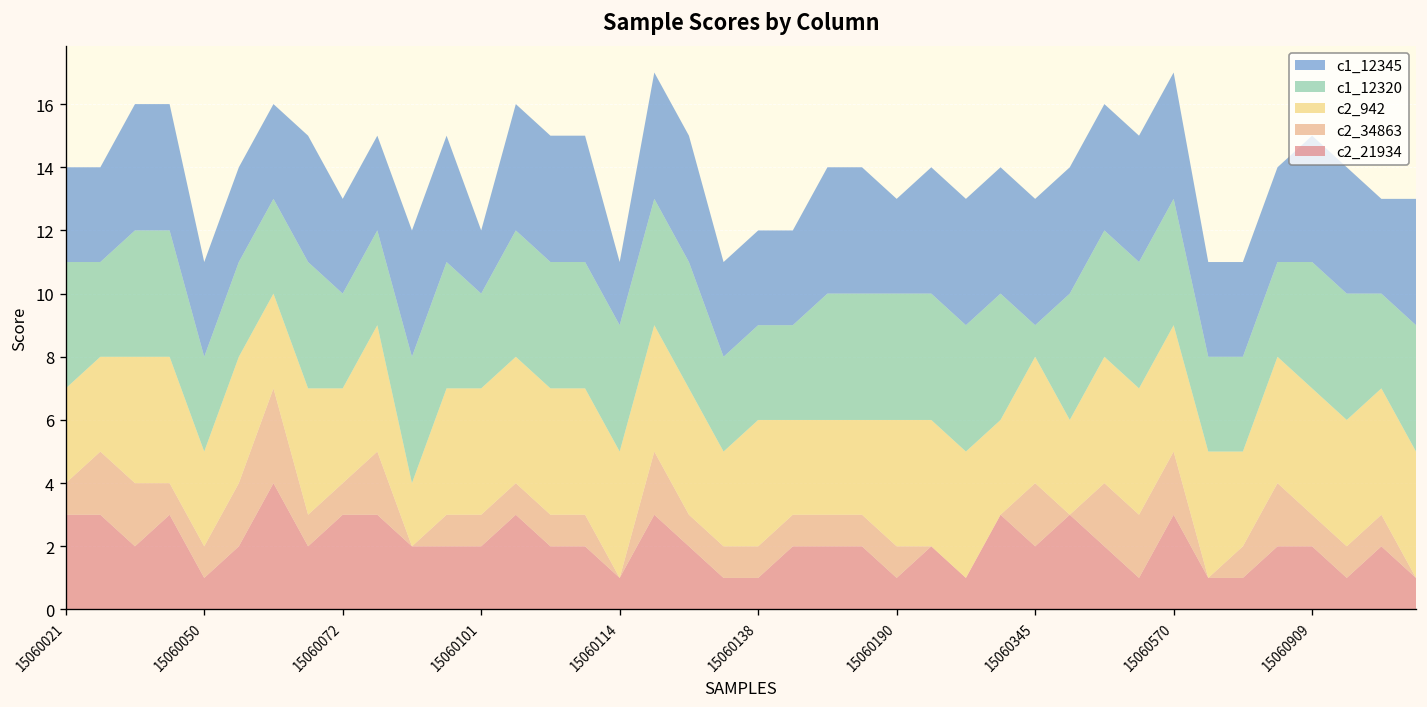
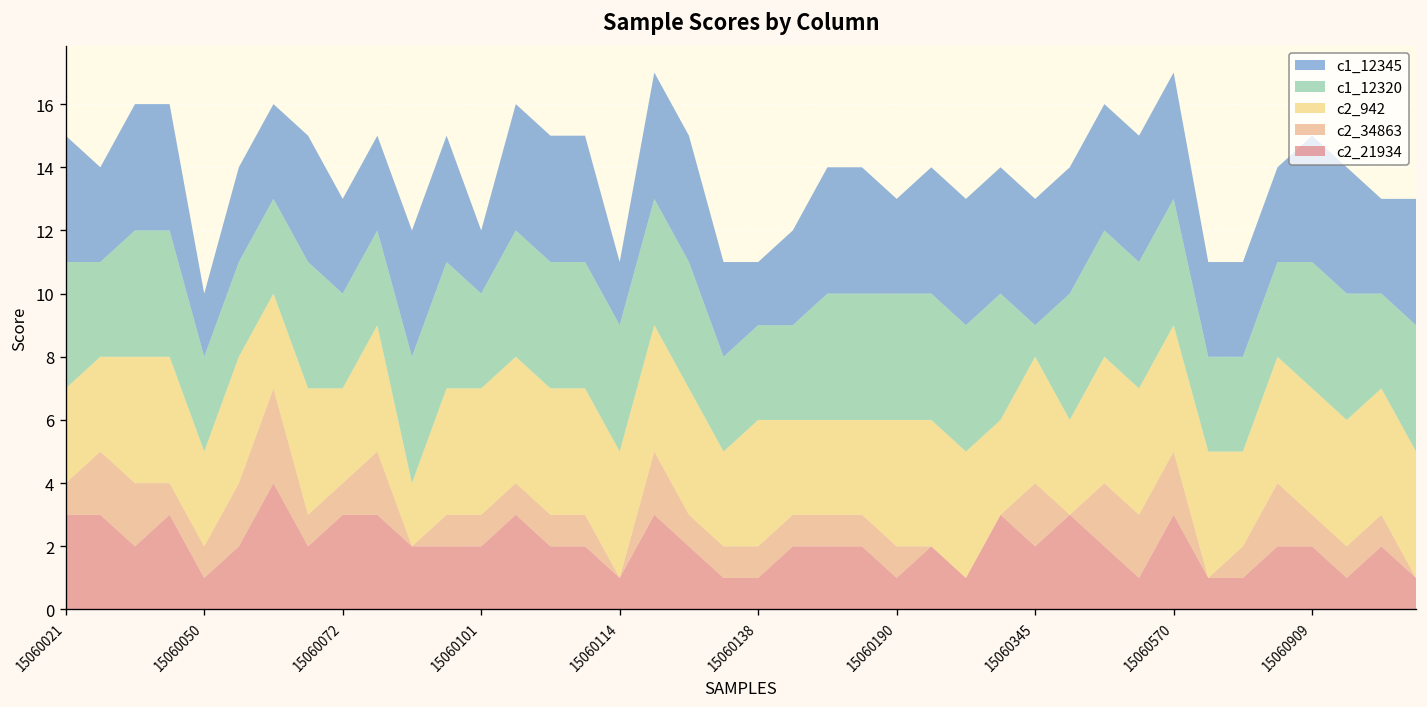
  {
    "c1_12320": {
      "15060021": 4,
      "15060050": 3,
      "15060072": 3,
      "15060101": 3,
      "15060114": 4,
      "15060138": 3,
      "15060190": 4,
      "15060345": 1,
      "15060570": 4,
      "15060909": 4
    },
    "c1_12345": {
-     "15060021": 3,
-     "15060050": 3,
+     "15060021": 4,
+     "15060050": 2,
      "15060072": 3,
      "15060101": 2,
      "15060114": 2,
-     "15060138": 3,
+     "15060138": 2,
      "15060190": 3,
      "15060345": 4,
      "15060570": 4
    }
  }
